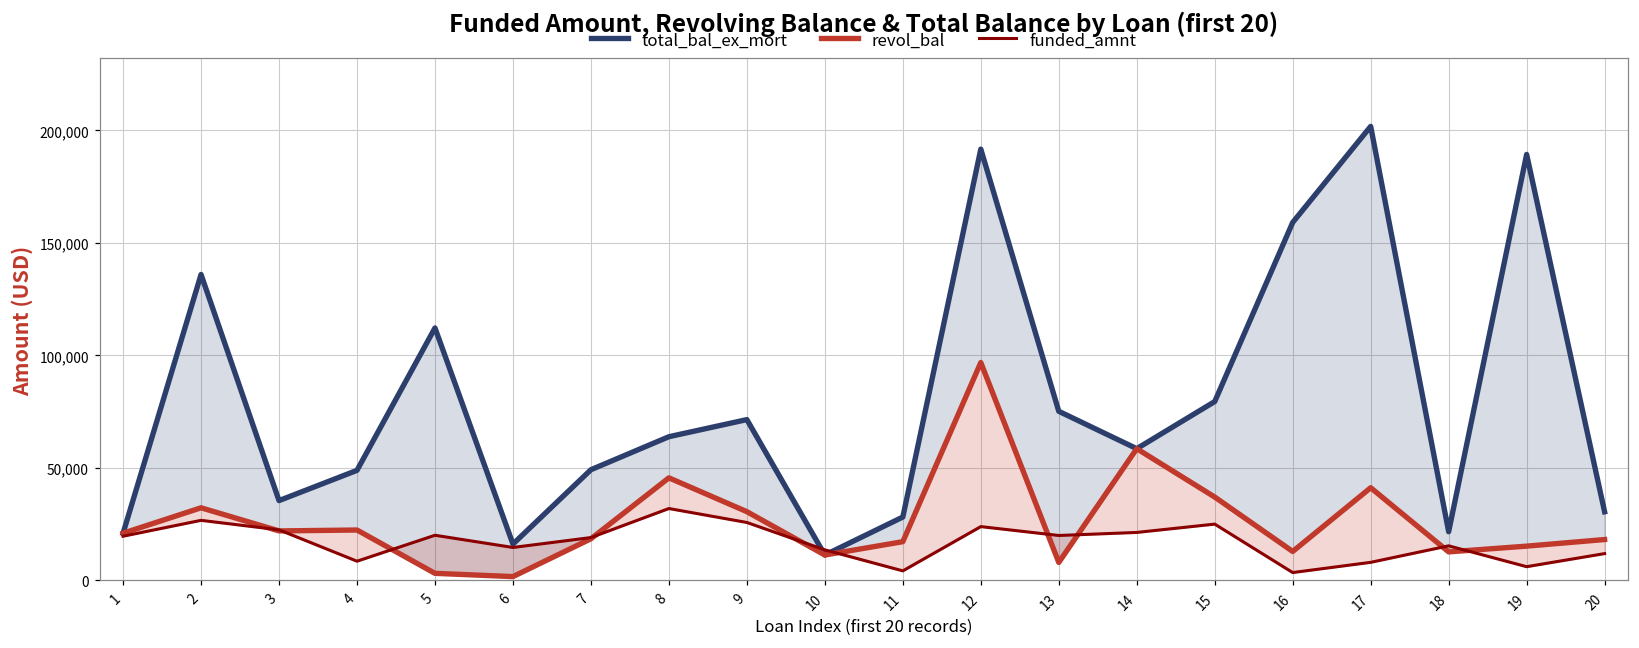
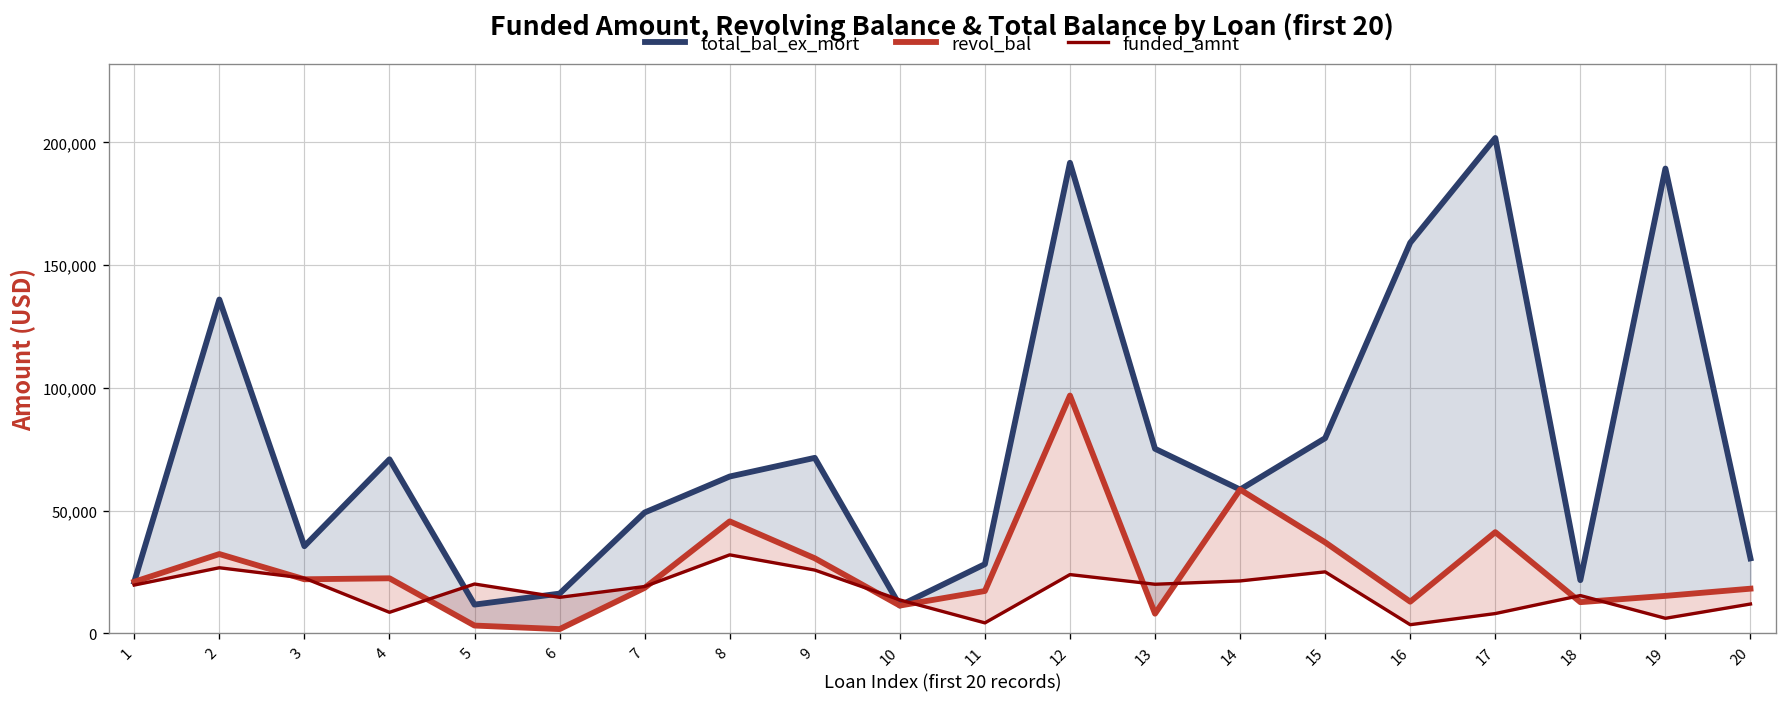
  {
    "total_bal_ex_mort": {
      "2": "136,000",
      "3": "35,000",
-     "4": "49,000",
-     "5": "112,000",
+     "4": "71,000",
+     "5": "12,000",
      "6": "16,000",
      "7": "49,000",
      "8": "64,000",
      "9": "71,000",
      "11": "28,000",
      "12": "192,000",
      "13": "75,000",
      "15": "80,000",
      "16": "159,000",
      "17": "202,000",
      "18": "22,000",
      "19": "189,000",
      "20": "31,000"
    },
    "funded_amnt": {
      "1": "20,000",
      "2": "27,000",
      "4": "9,000",
      "8": "32,000",
      "9": "26,000",
      "11": "4,000",
      "12": "24,000",
      "14": "21,000",
      "15": "25,000",
      "16": "4,000",
      "17": "8,000",
      "19": "6,000",
      "20": "12,000"
    }
  }
